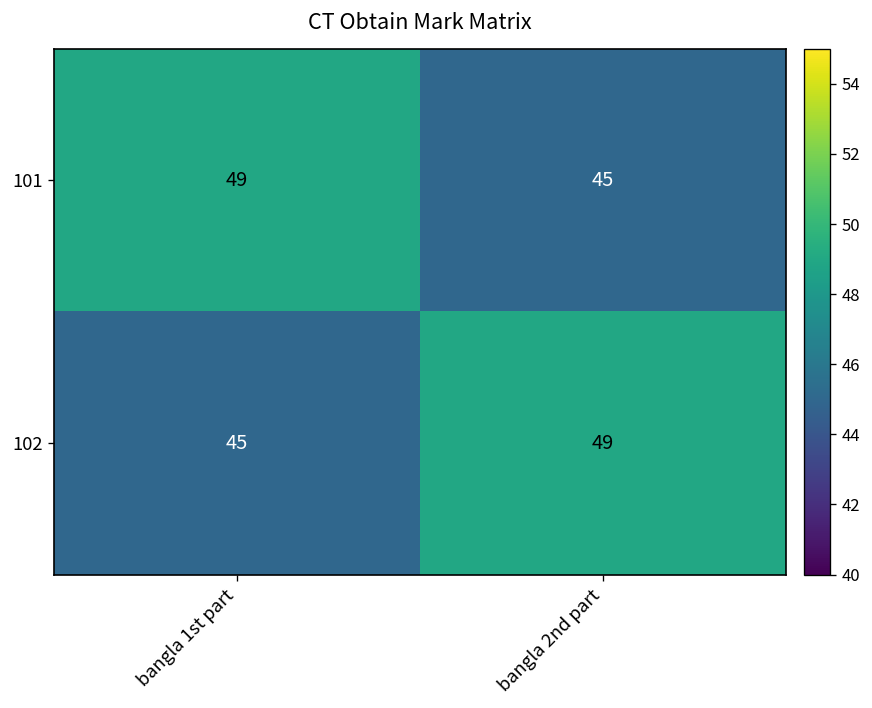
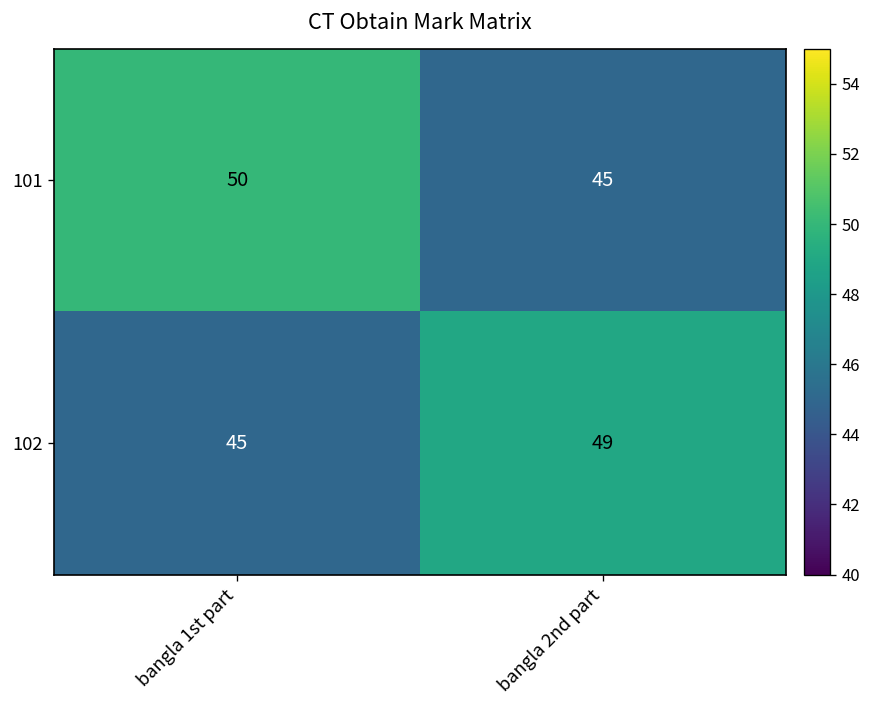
  {
    "101": {
-     "bangla 1st part": 49,
+     "bangla 1st part": 50,
      "bangla 2nd part": 45
    },
    "102": {
      "bangla 1st part": 45,
      "bangla 2nd part": 49
    }
  }
